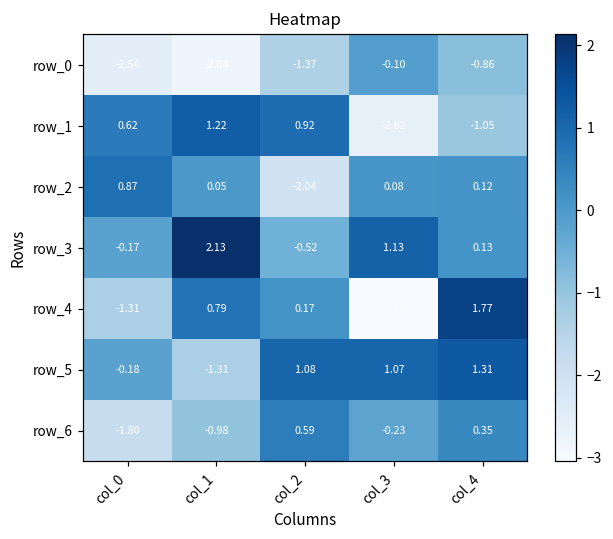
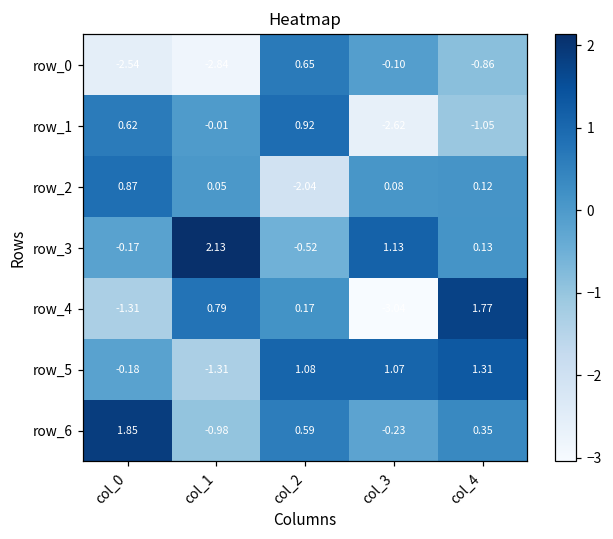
  {
    "row_0": {
-     "col_2": -1.37,
+     "col_2": 0.65,
      "col_3": -0.10,
      "col_4": -0.86
    },
    "row_1": {
      "col_0": 0.62,
-     "col_1": 1.22,
+     "col_1": -0.01,
      "col_2": 0.92,
      "col_4": -1.05
    },
    "row_2": {
      "col_0": 0.87,
      "col_1": 0.05,
      "col_3": 0.08,
      "col_4": 0.12
    },
    "row_3": {
      "col_0": -0.17,
      "col_1": 2.13,
      "col_2": -0.52,
      "col_3": 1.13,
      "col_4": 0.13
    },
    "row_4": {
      "col_0": -1.31,
      "col_1": 0.79,
      "col_2": 0.17,
      "col_4": 1.77
    },
    "row_5": {
      "col_0": -0.18,
      "col_1": -1.31,
      "col_2": 1.08,
      "col_3": 1.07,
      "col_4": 1.31
    },
    "row_6": {
-     "col_0": -1.80,
+     "col_0": 1.85,
      "col_1": -0.98,
      "col_2": 0.59,
      "col_3": -0.23,
      "col_4": 0.35
    }
  }
